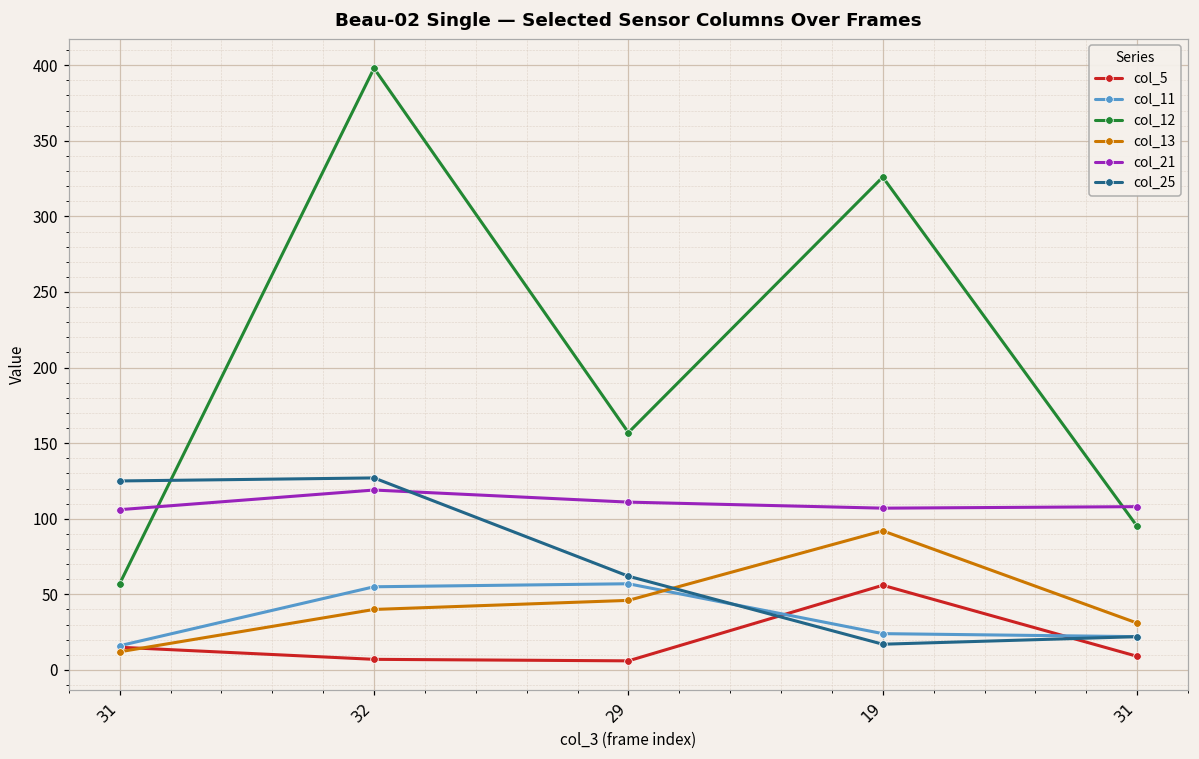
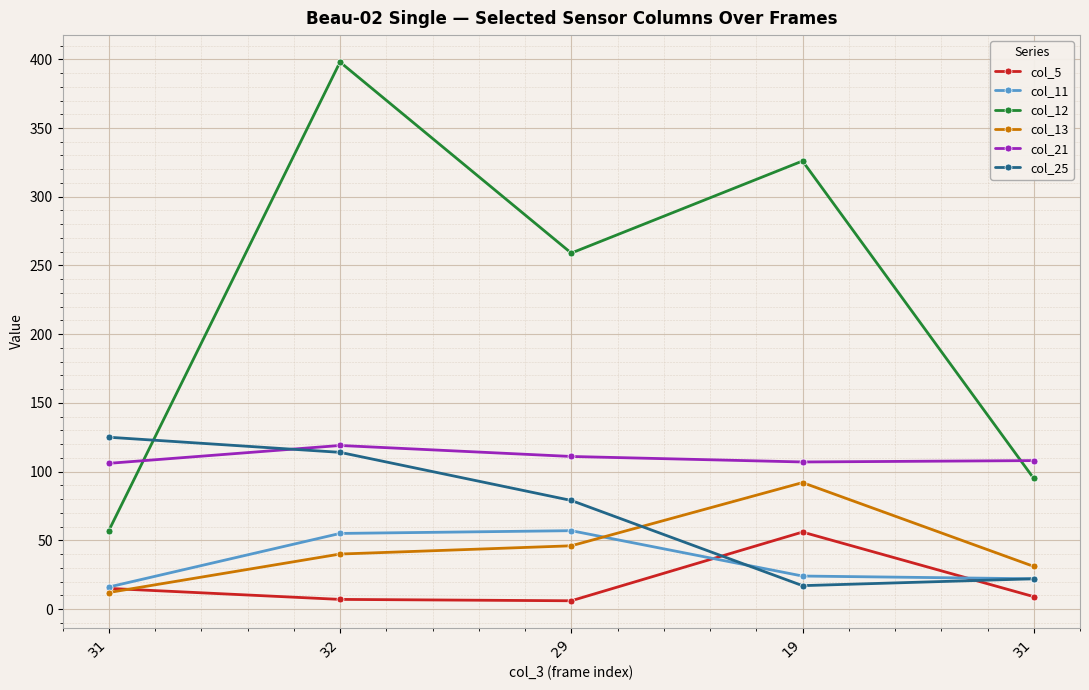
  {
    "col_5": {
      "32": 7,
      "29": 6,
      "19": 56
    },
    "col_11": {
      "32": 55,
      "29": 57,
      "19": 24
    },
    "col_12": {
      "32": 398,
-     "29": 157,
+     "29": 259,
      "19": 326
    },
    "col_13": {
      "32": 40,
      "29": 46,
      "19": 92
    },
    "col_21": {
      "32": 119,
      "29": 111,
      "19": 107
    },
    "col_25": {
-     "32": 127,
-     "29": 62,
+     "32": 114,
+     "29": 79,
      "19": 17
    }
  }
